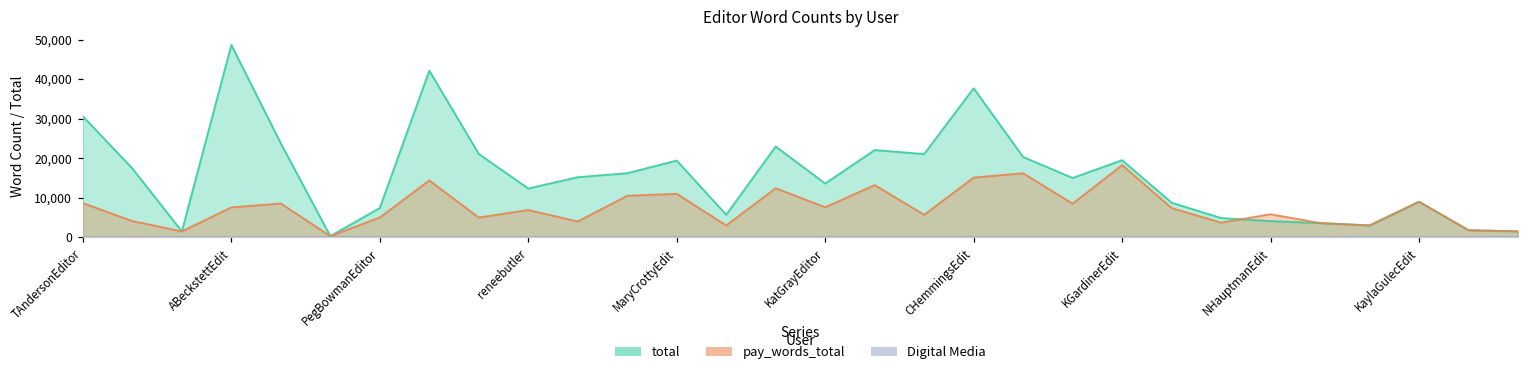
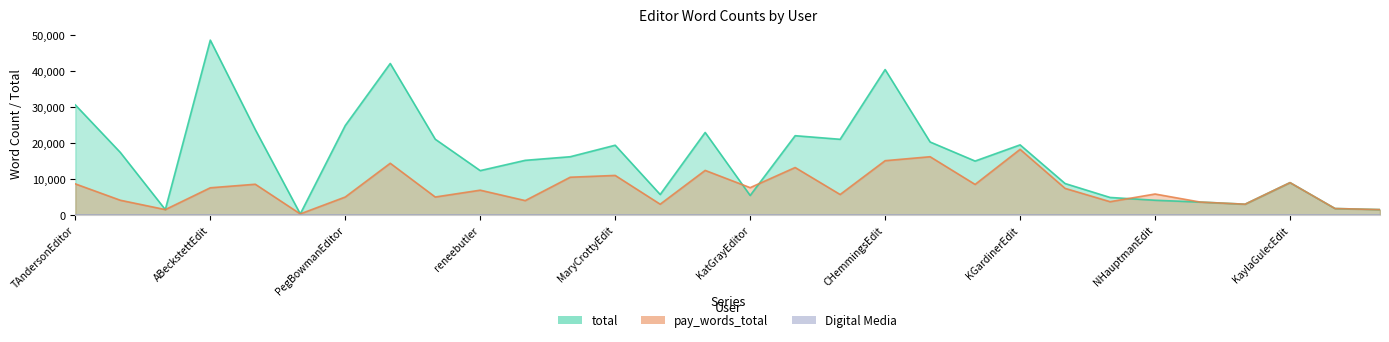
  {
    "total": {
      "TAndersonEditor": "31,000",
      "ABeckstettEdit": "49,000",
-     "PegBowmanEditor": "7,000",
+     "PegBowmanEditor": "25,000",
      "reneebutler": "12,000",
      "MaryCrottyEdit": "19,000",
-     "KatGrayEditor": "14,000",
-     "CHemmingsEdit": "38,000",
+     "KatGrayEditor": "5,000",
+     "CHemmingsEdit": "40,000",
      "KGardinerEdit": "20,000",
      "NHauptmanEdit": "4,000"
    },
    "pay_words_total": {
      "TAndersonEditor": "9,000",
      "ABeckstettEdit": "8,000",
      "PegBowmanEditor": "5,000",
      "reneebutler": "7,000",
      "MaryCrottyEdit": "11,000",
      "KatGrayEditor": "8,000",
      "CHemmingsEdit": "15,000",
      "KGardinerEdit": "18,000",
      "NHauptmanEdit": "6,000"
    },
    "Digital Media": {
      "TAndersonEditor": "0",
      "ABeckstettEdit": "0",
      "PegBowmanEditor": "0",
      "reneebutler": "0",
      "MaryCrottyEdit": "0",
      "KatGrayEditor": "0",
      "CHemmingsEdit": "0",
      "KGardinerEdit": "0",
      "NHauptmanEdit": "0",
      "KaylaGulecEdit": "0"
    }
  }
